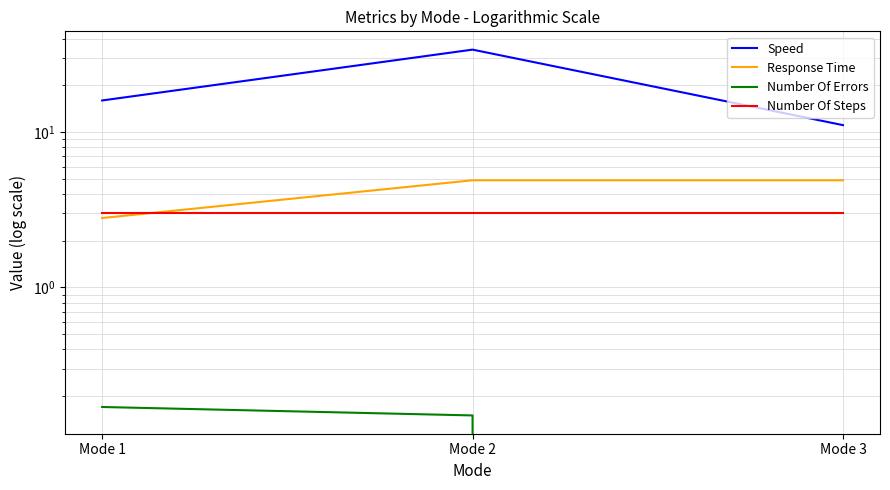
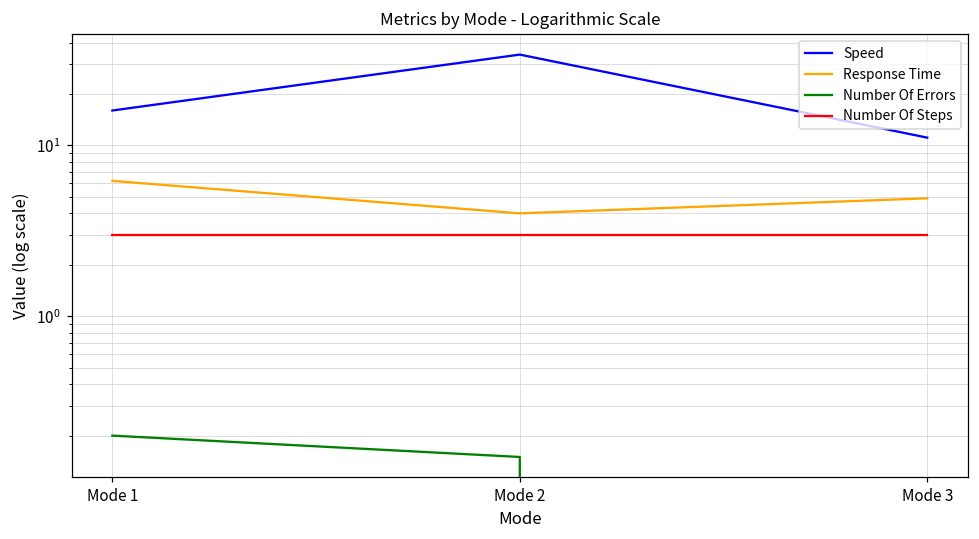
  {
    "Speed": {
      "Mode 1": 16,
      "Mode 2": 34,
      "Mode 3": 11
    },
    "Response Time": {
-     "Mode 1": 2.8,
-     "Mode 2": 4.9,
+     "Mode 1": 6.2,
+     "Mode 2": 4.0,
      "Mode 3": 4.9
    },
    "Number Of Errors": {
-     "Mode 1": 0.17,
+     "Mode 1": 0.20,
      "Mode 2": 0.15
    },
    "Number Of Steps": {
      "Mode 1": 3.0,
      "Mode 2": 3.0,
      "Mode 3": 3.0
    }
  }
